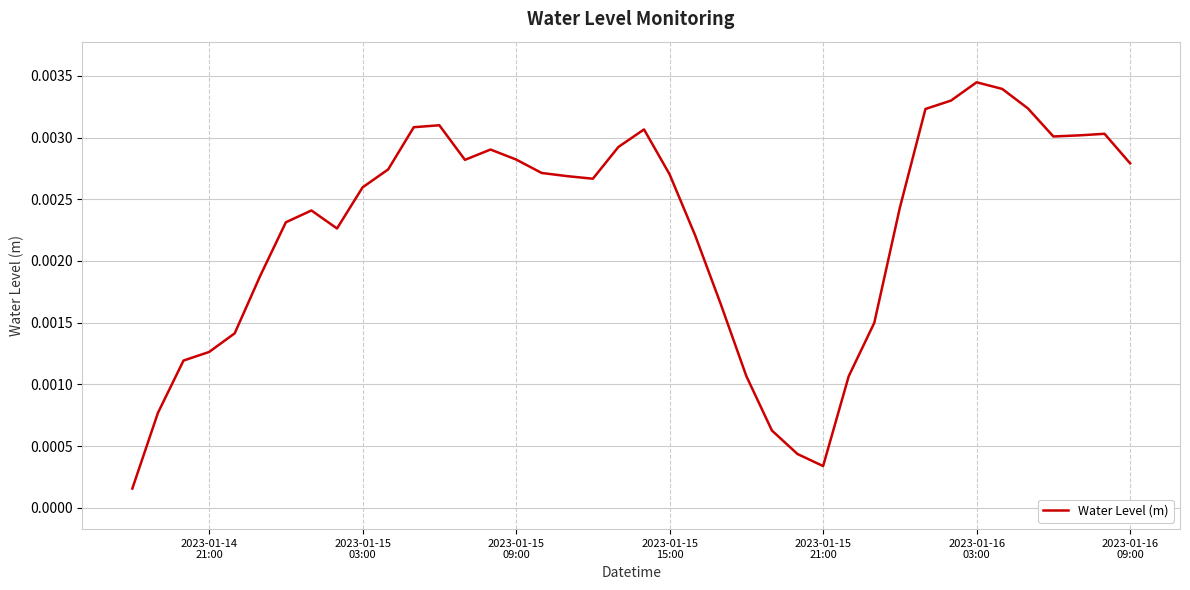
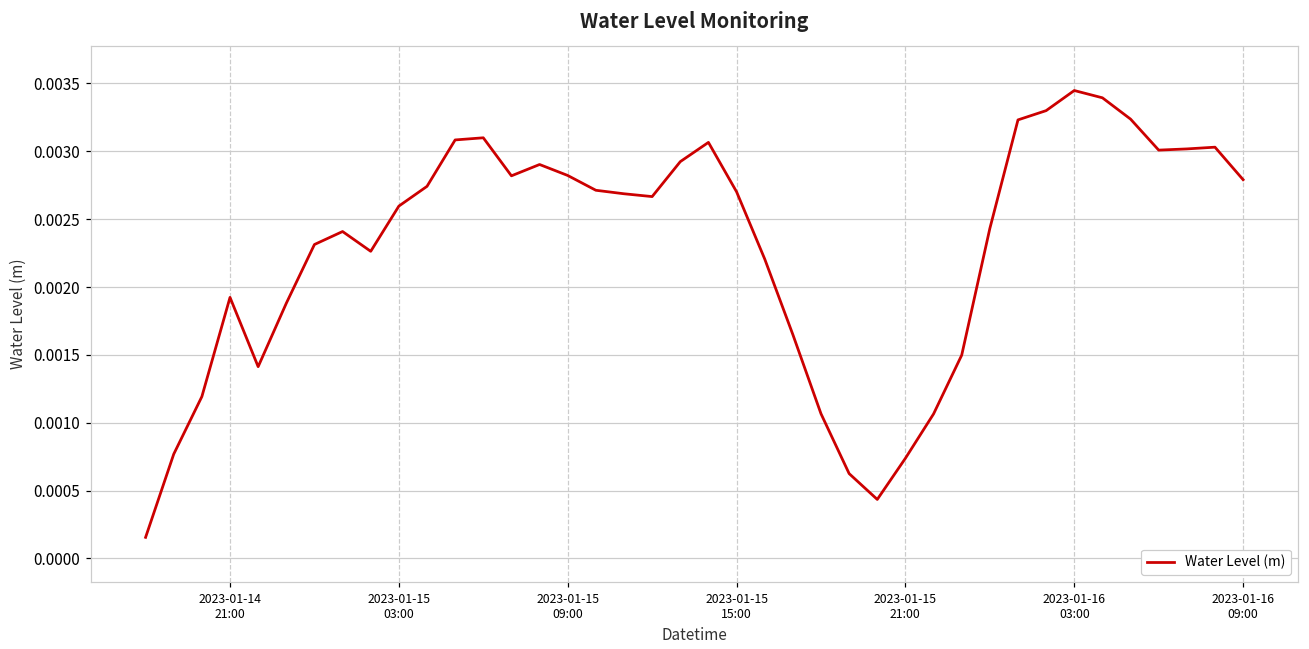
  {
-   "2023-01-14 21:00": 0.00126,
+   "2023-01-14 21:00": 0.00192,
    "2023-01-15 03:00": 0.00260,
    "2023-01-15 09:00": 0.00282,
    "2023-01-15 15:00": 0.00270,
-   "2023-01-15 21:00": 0.00034,
+   "2023-01-15 21:00": 0.00074,
    "2023-01-16 03:00": 0.00345,
    "2023-01-16 09:00": 0.00279
  }
